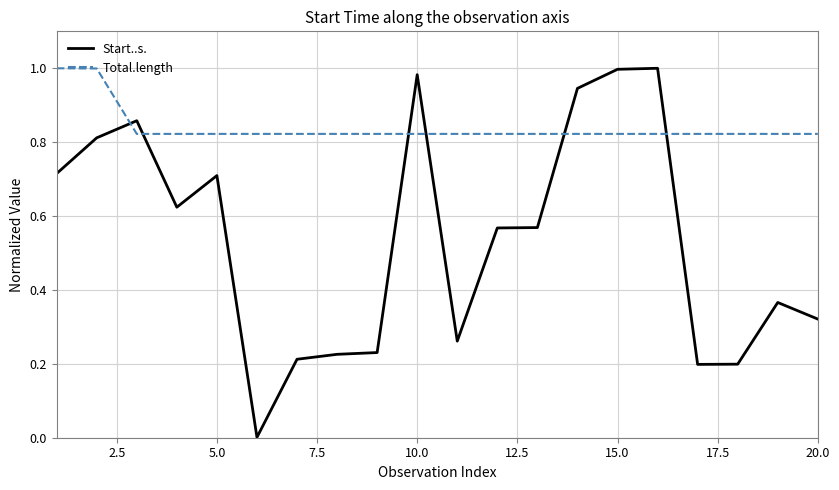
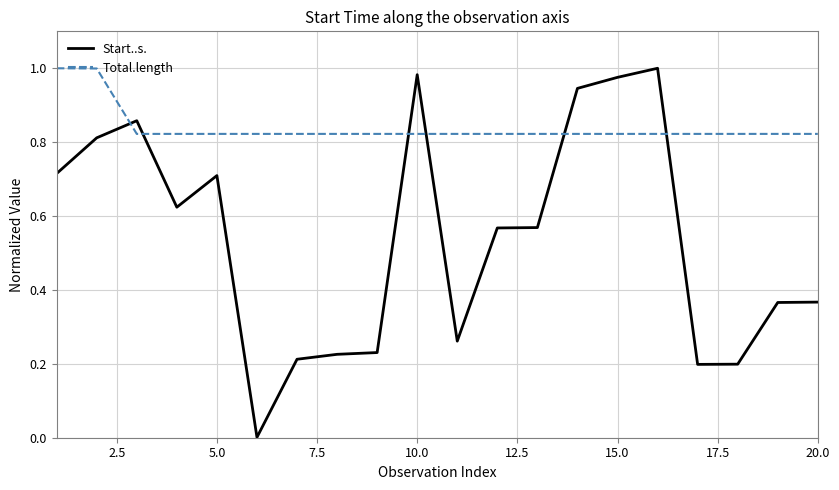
  {
    "Start..s.": {
      "5.0": 0.71,
      "10.0": 0.98,
-     "15.0": 1.00,
-     "20.0": 0.32
+     "15.0": 0.98,
+     "20.0": 0.37
    },
    "Total.length": {
      "5.0": 0.82,
      "10.0": 0.82,
      "15.0": 0.82,
      "20.0": 0.82
    }
  }
